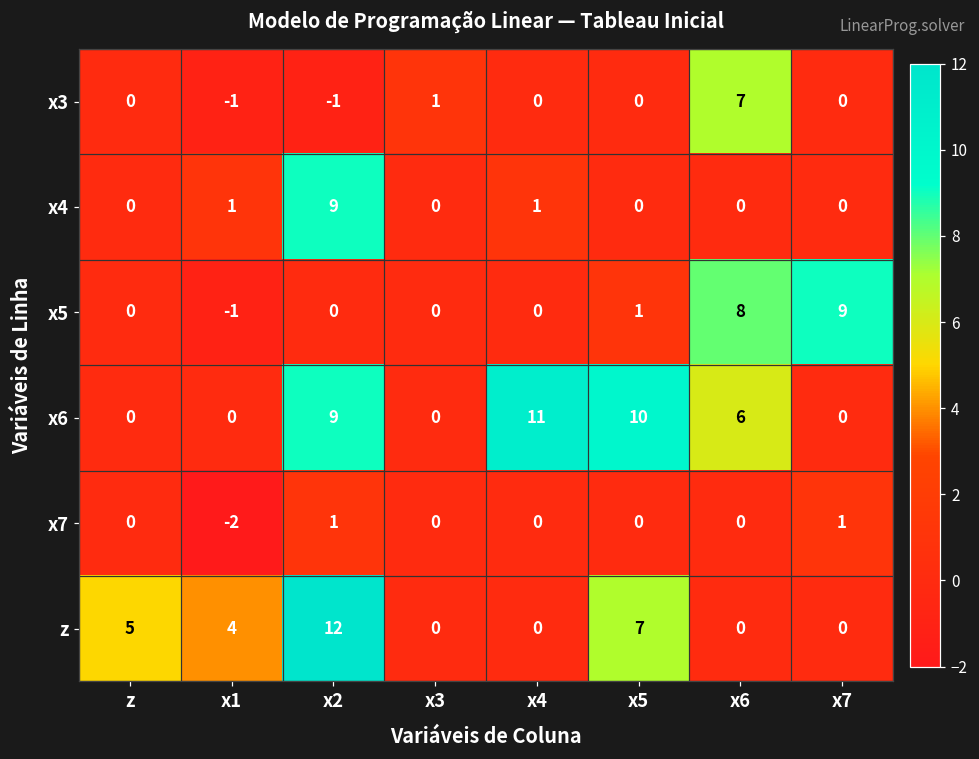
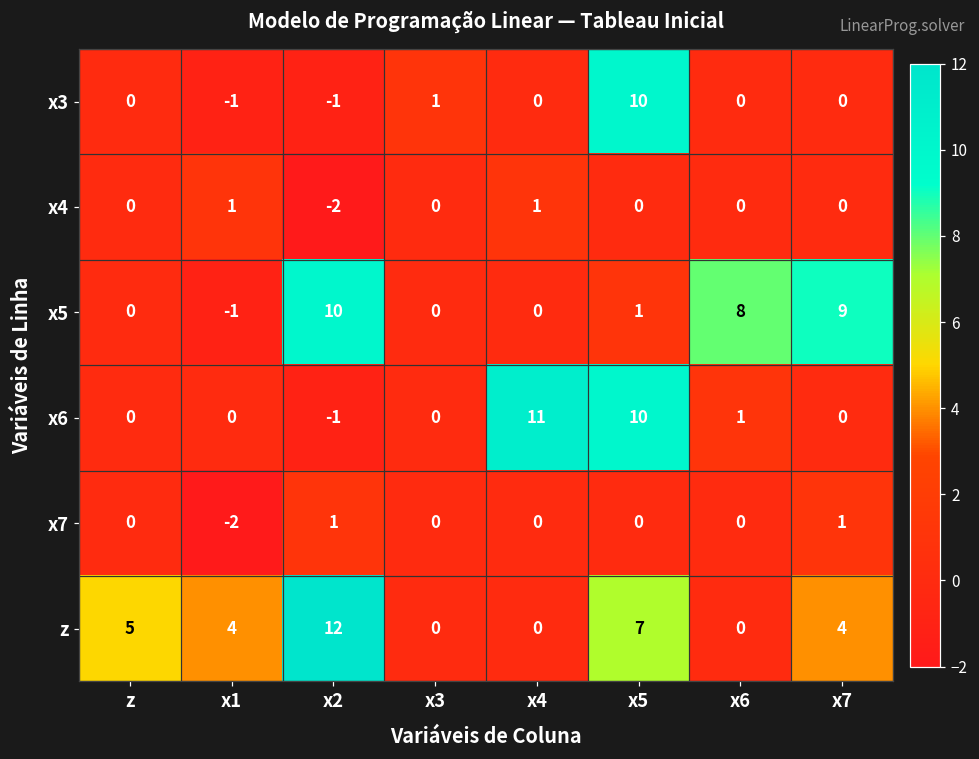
  {
    "x3": {
      "z": 0,
      "x1": -1,
      "x2": -1,
      "x3": 1,
      "x4": 0,
-     "x5": 0,
-     "x6": 7,
+     "x5": 10,
+     "x6": 0,
      "x7": 0
    },
    "x4": {
      "z": 0,
      "x1": 1,
-     "x2": 9,
+     "x2": -2,
      "x3": 0,
      "x4": 1,
      "x5": 0,
      "x6": 0,
      "x7": 0
    },
    "x5": {
      "z": 0,
      "x1": -1,
-     "x2": 0,
+     "x2": 10,
      "x3": 0,
      "x4": 0,
      "x5": 1,
      "x6": 8,
      "x7": 9
    },
    "x6": {
      "z": 0,
      "x1": 0,
-     "x2": 9,
+     "x2": -1,
      "x3": 0,
      "x4": 11,
      "x5": 10,
-     "x6": 6,
+     "x6": 1,
      "x7": 0
    },
    "x7": {
      "z": 0,
      "x1": -2,
      "x2": 1,
      "x3": 0,
      "x4": 0,
      "x5": 0,
      "x6": 0,
      "x7": 1
    },
    "z": {
      "z": 5,
      "x1": 4,
      "x2": 12,
      "x3": 0,
      "x4": 0,
      "x5": 7,
      "x6": 0,
-     "x7": 0
+     "x7": 4
    }
  }
